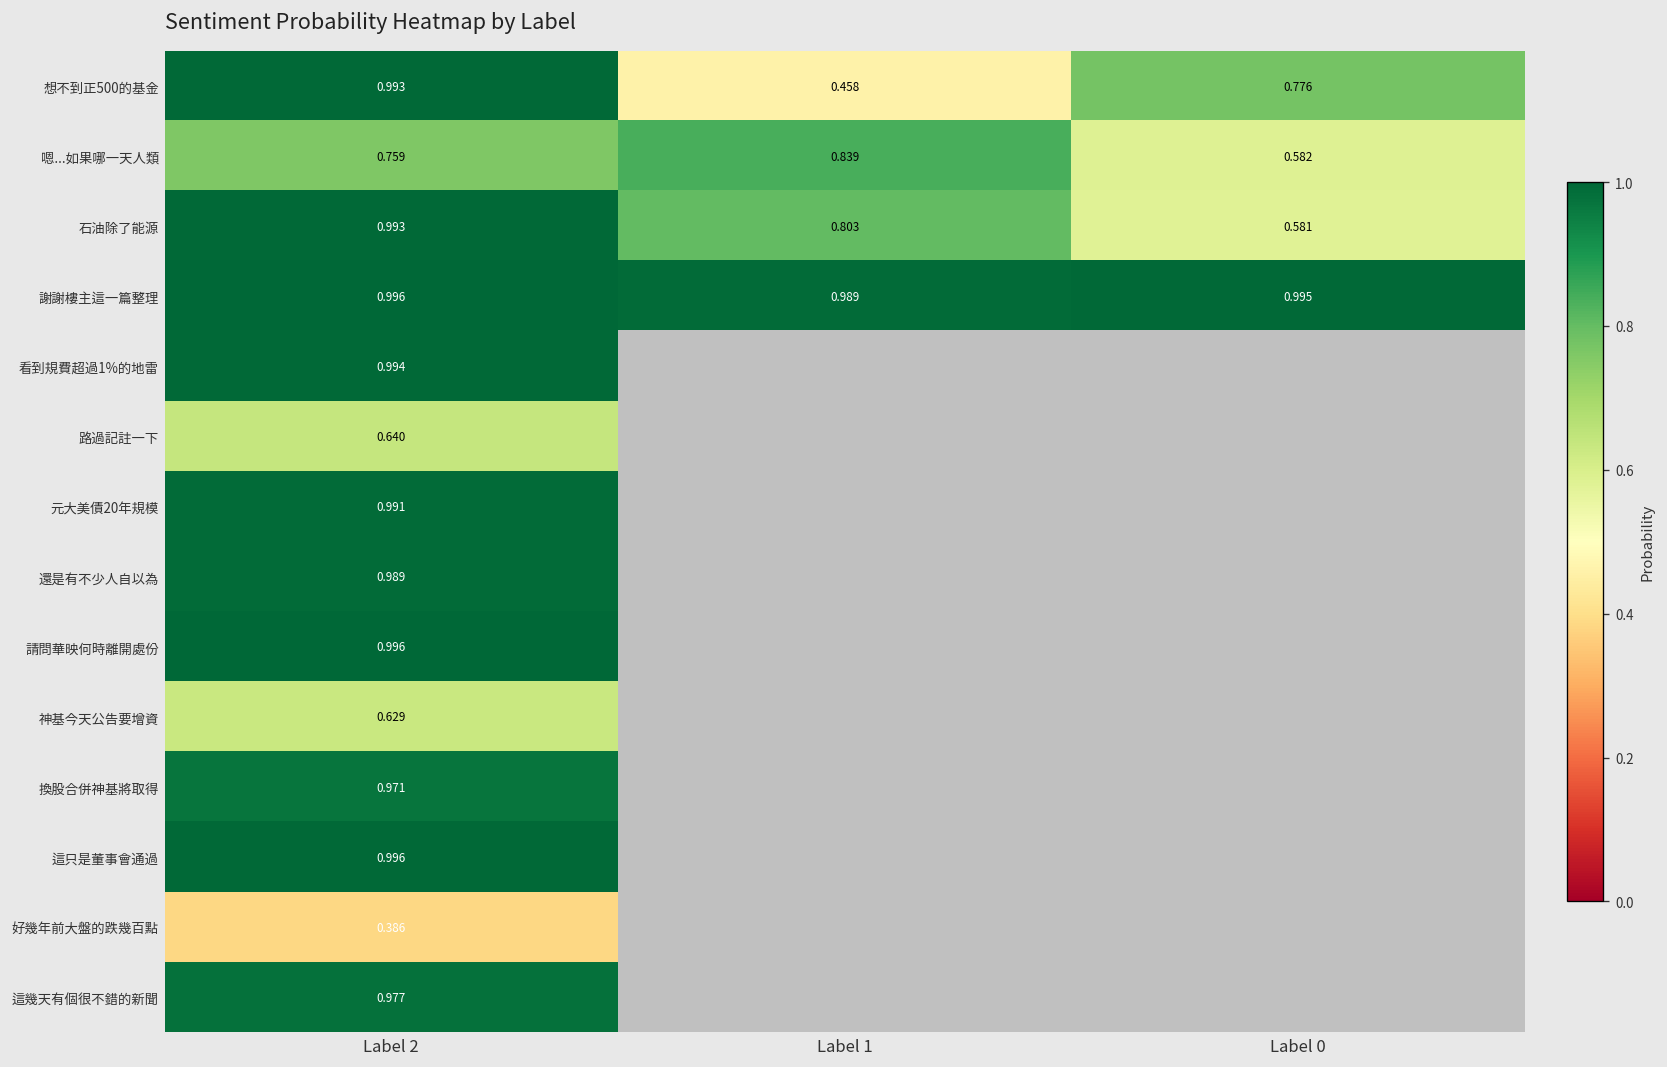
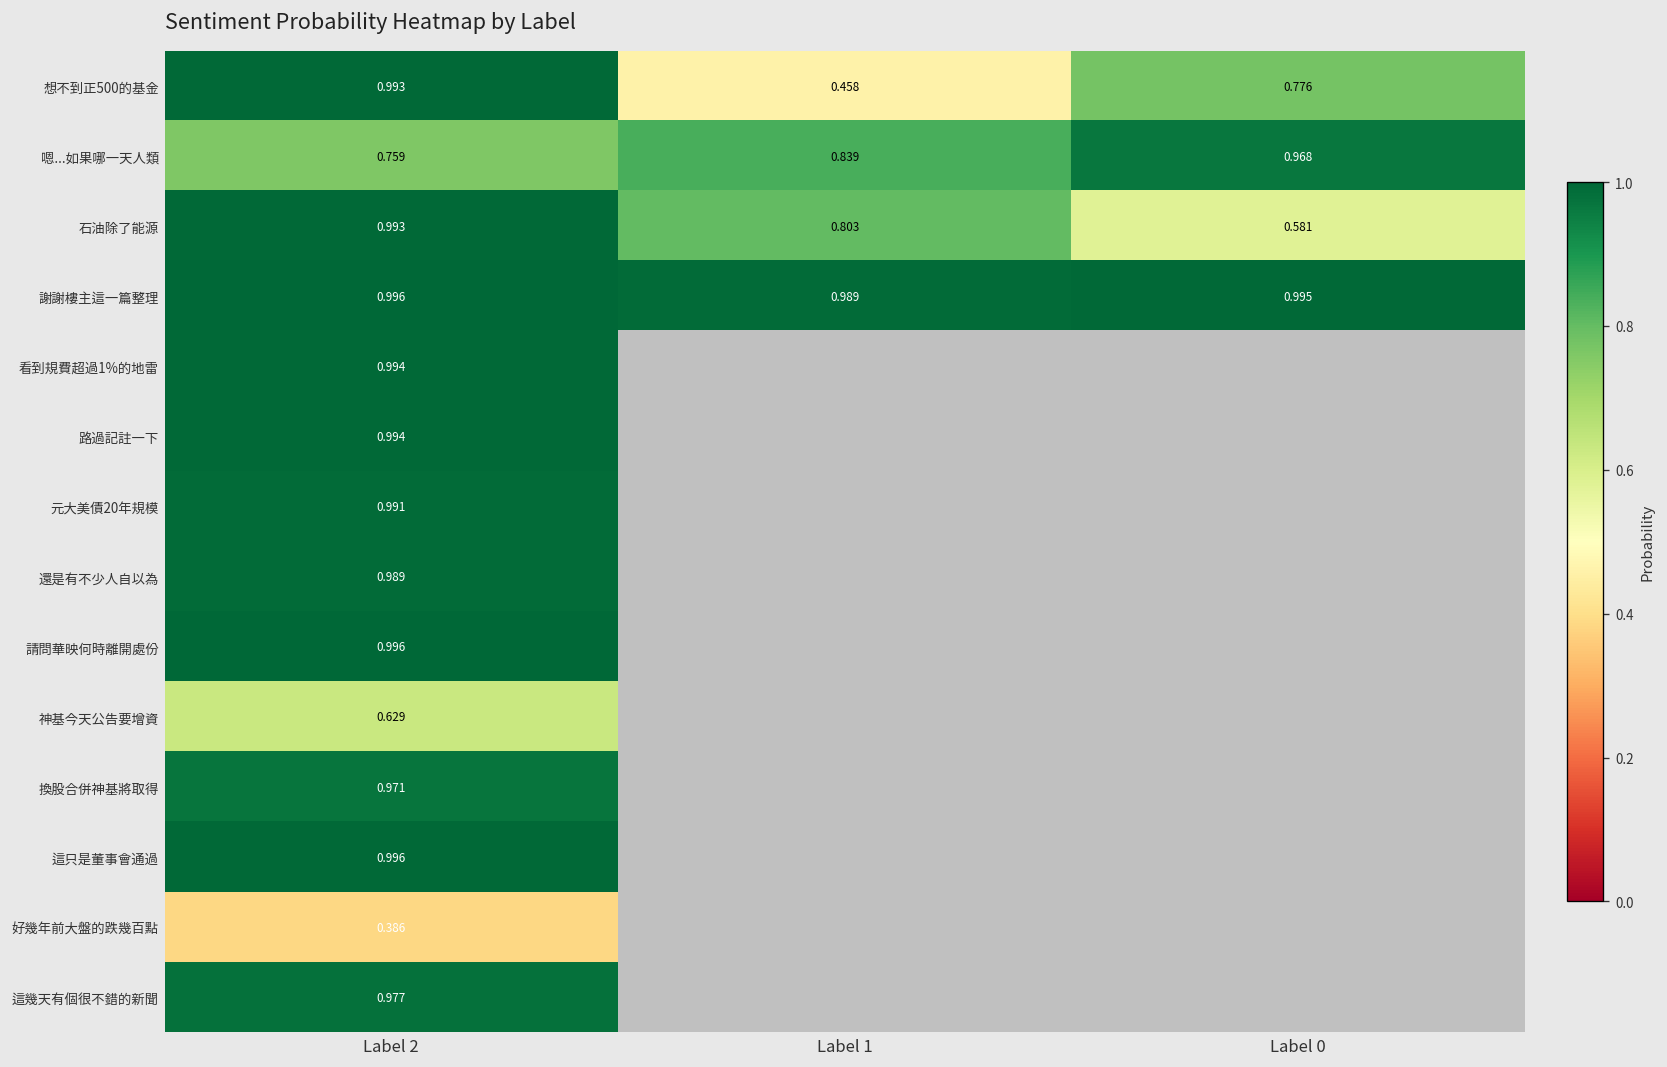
  {
    "想不到正500的基金": {
      "Label 2": 0.993,
      "Label 1": 0.458,
      "Label 0": 0.776
    },
    "嗯...如果哪一天人類": {
      "Label 2": 0.759,
      "Label 1": 0.839,
-     "Label 0": 0.582
+     "Label 0": 0.968
    },
    "石油除了能源": {
      "Label 2": 0.993,
      "Label 1": 0.803,
      "Label 0": 0.581
    },
    "謝謝樓主這一篇整理": {
      "Label 2": 0.996,
      "Label 1": 0.989,
      "Label 0": 0.995
    },
    "看到規費超過1%的地雷": {
      "Label 2": 0.994
    },
    "路過記註一下": {
-     "Label 2": 0.640
+     "Label 2": 0.994
    },
    "元大美債20年規模": {
      "Label 2": 0.991
    },
    "還是有不少人自以為": {
      "Label 2": 0.989
    },
    "請問華映何時離開處份": {
      "Label 2": 0.996
    },
    "神基今天公告要增資": {
      "Label 2": 0.629
    },
    "換股合併神基將取得": {
      "Label 2": 0.971
    },
    "這只是董事會通過": {
      "Label 2": 0.996
    },
    "好幾年前大盤的跌幾百點": {
      "Label 2": 0.386
    },
    "這幾天有個很不錯的新聞": {
      "Label 2": 0.977
    }
  }
